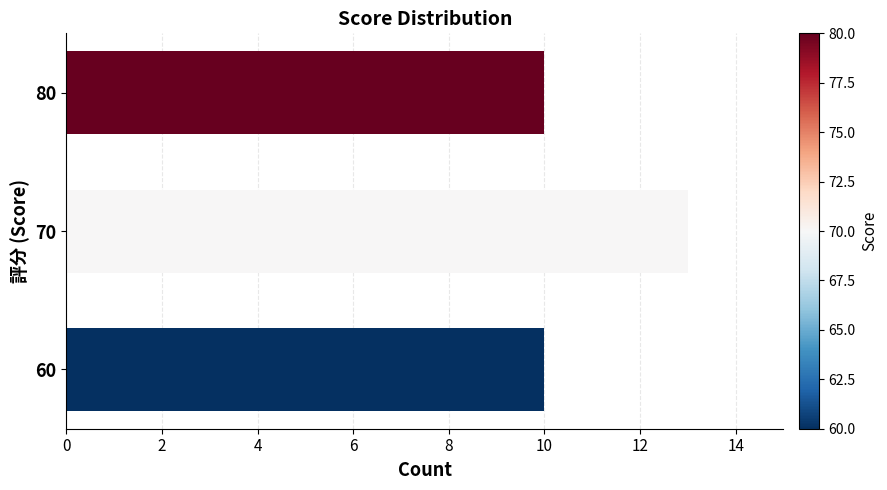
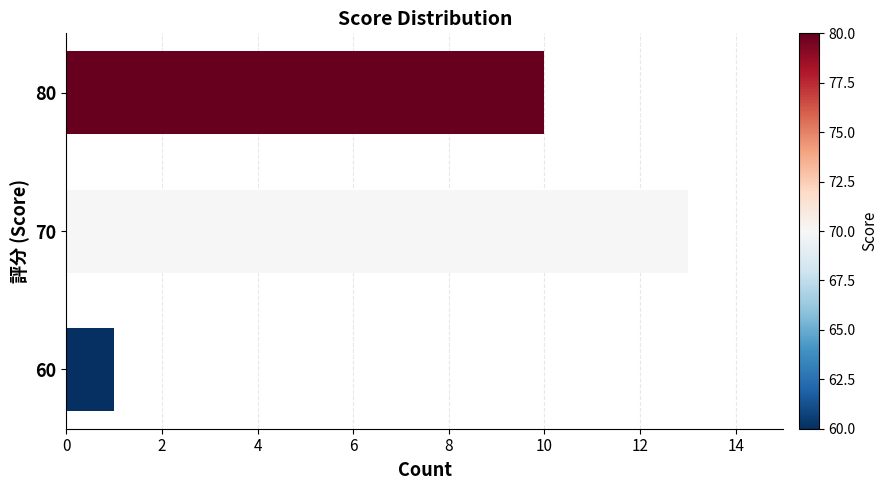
  {
    "80": 10,
    "70": 13,
-   "60": 10
+   "60": 1
  }
